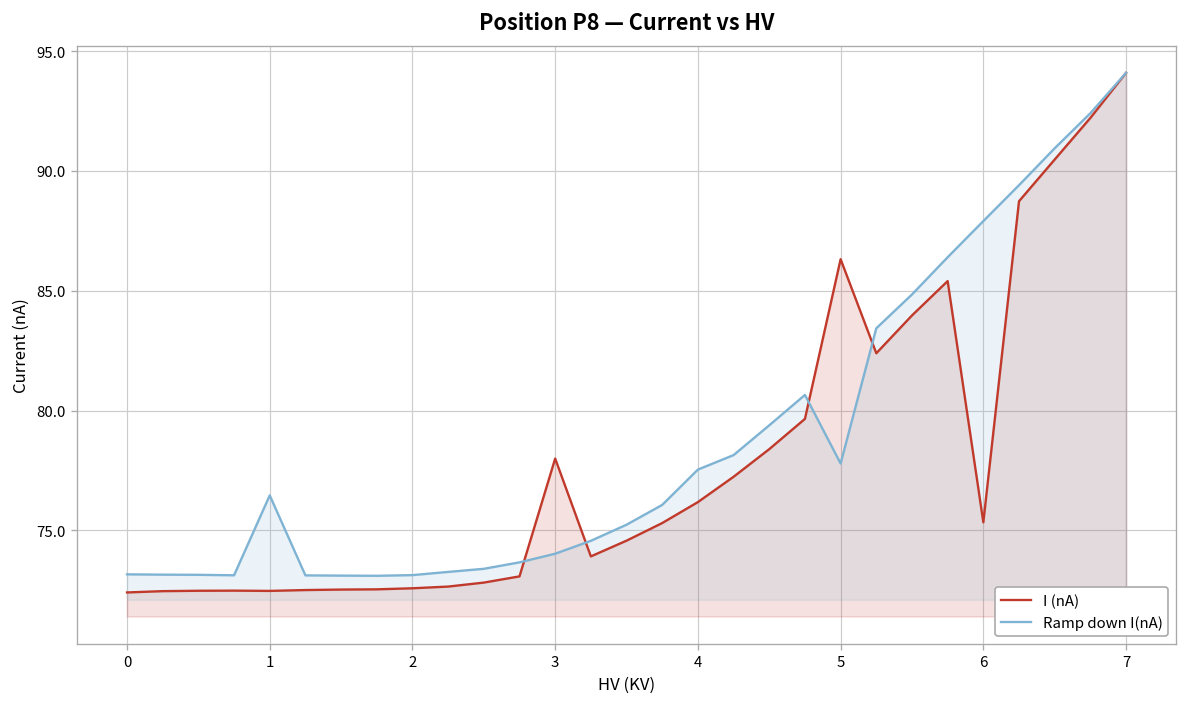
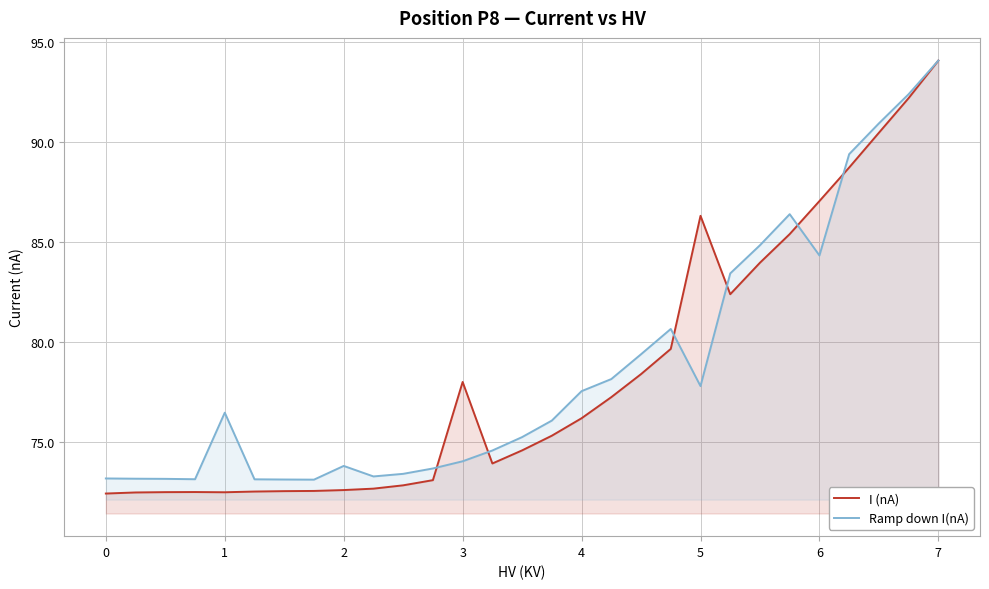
  {
    "I (nA)": {
      "0": 72.4,
      "1": 72.5,
      "2": 72.6,
      "3": 78.0,
      "4": 76.2,
      "5": 86.3,
-     "6": 75.3
+     "6": 87.1
    },
    "Ramp down I(nA)": {
      "0": 73.2,
      "1": 76.5,
-     "2": 73.1,
+     "2": 73.8,
      "3": 74.0,
      "4": 77.5,
      "5": 77.8,
-     "6": 87.9
+     "6": 84.3
    }
  }
